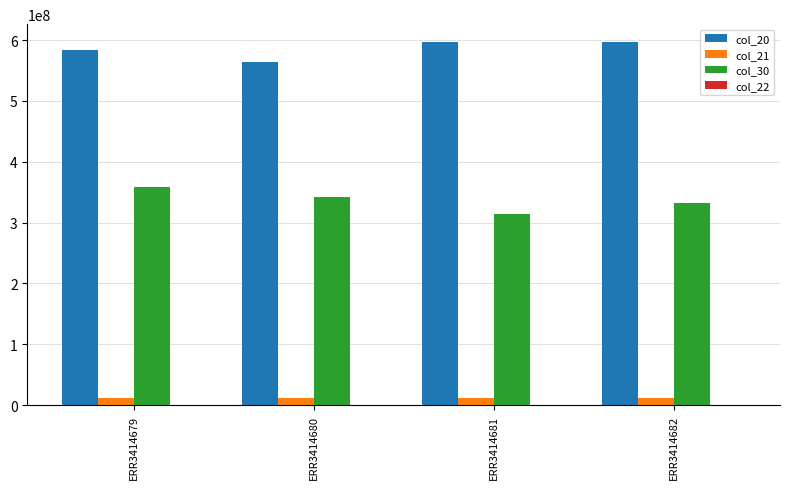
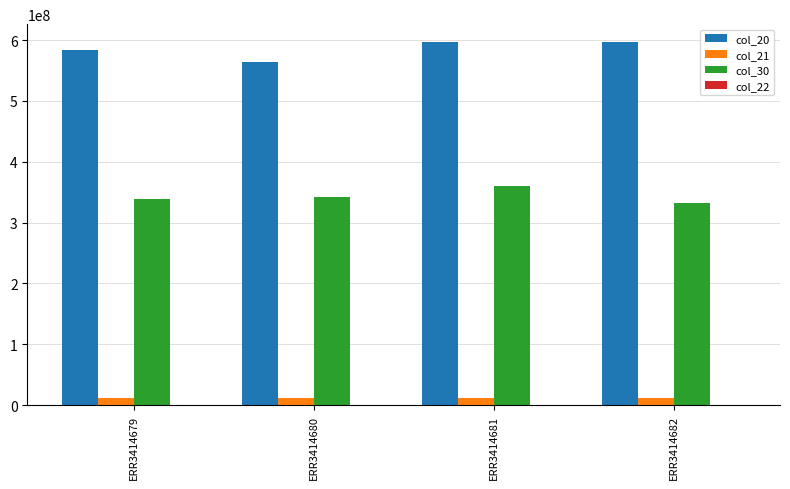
  {
    "col_20": {
      "ERR3414679": 580000000,
      "ERR3414680": 560000000,
      "ERR3414681": 600000000,
      "ERR3414682": 600000000
    },
    "col_21": {
      "ERR3414679": 10000000,
      "ERR3414680": 10000000,
      "ERR3414681": 10000000,
      "ERR3414682": 10000000
    },
    "col_30": {
-     "ERR3414679": 360000000,
+     "ERR3414679": 340000000,
      "ERR3414680": 340000000,
-     "ERR3414681": 310000000,
+     "ERR3414681": 360000000,
      "ERR3414682": 330000000
    }
  }
